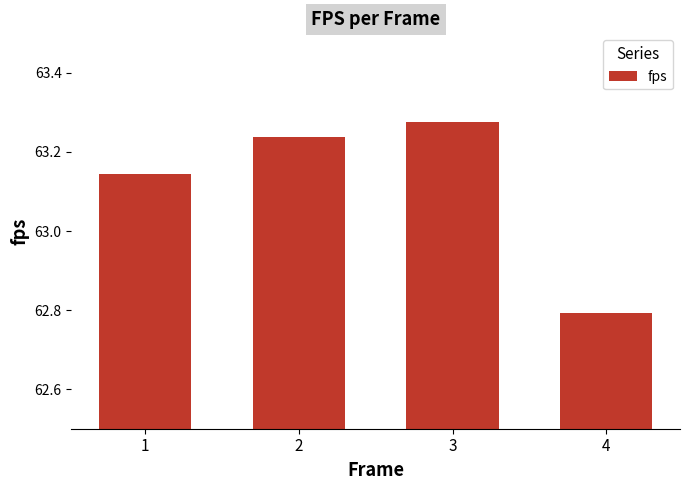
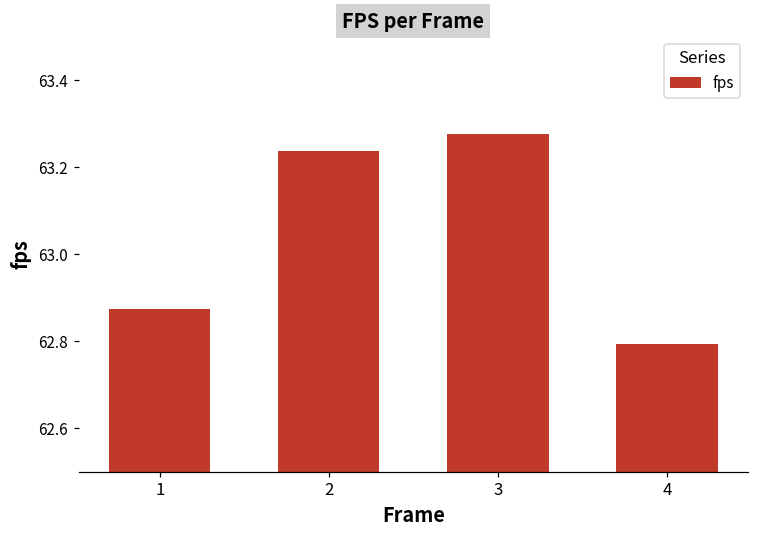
  {
-   "1": 63.14,
+   "1": 62.87,
    "2": 63.24,
    "3": 63.28,
    "4": 62.79
  }
